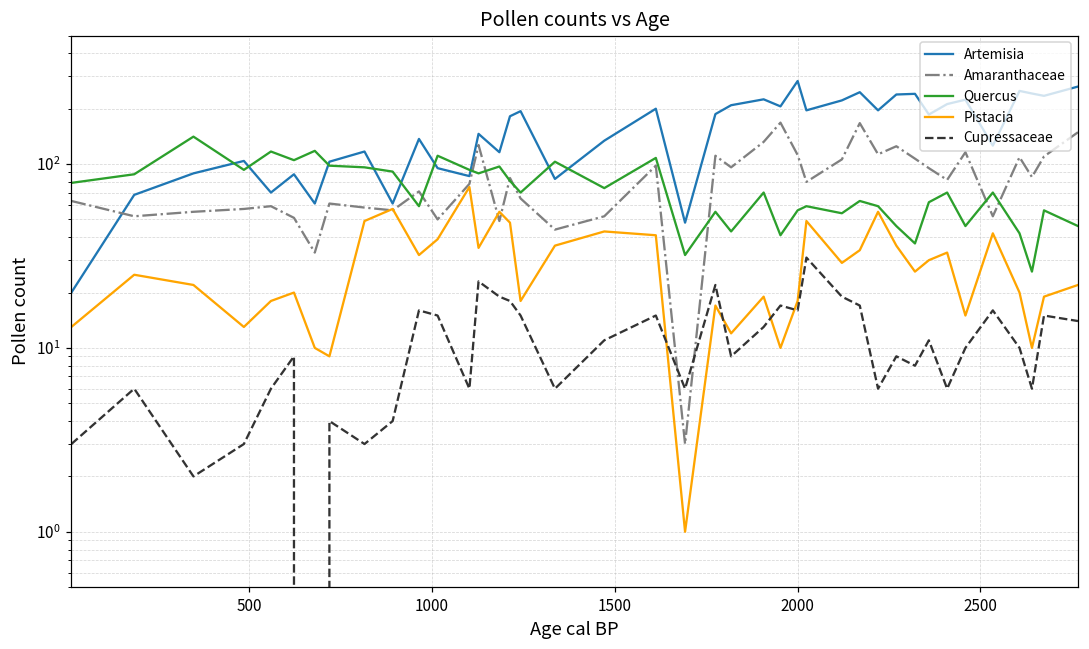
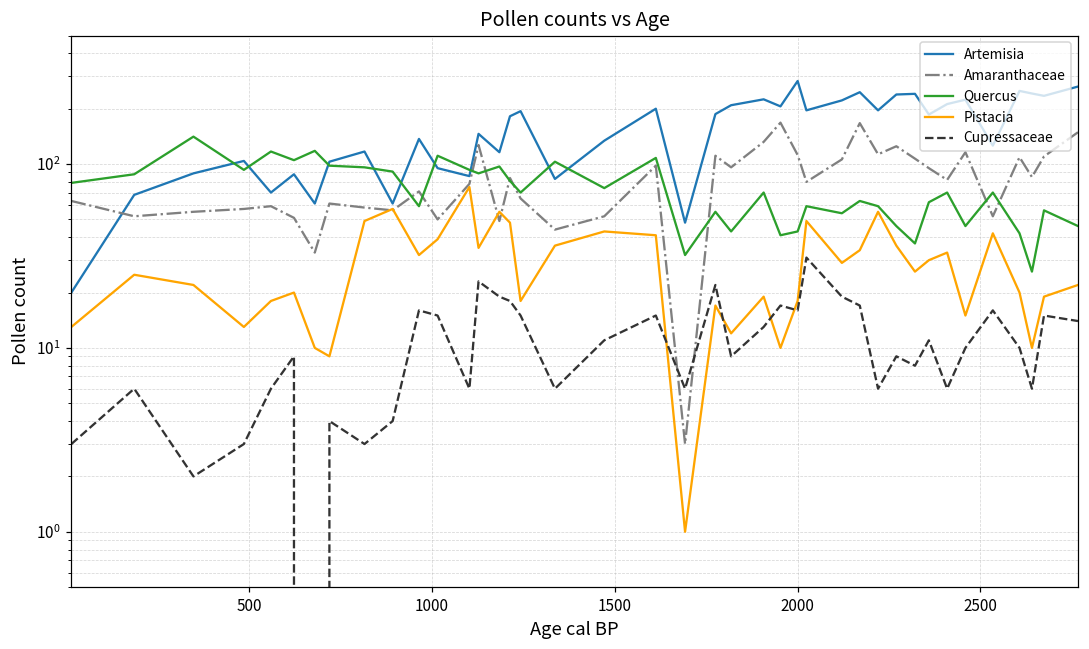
  {
    "Artemisia": {
      "2000": 280
    },
    "Amaranthaceae": {
      "2000": 110
    },
    "Quercus": {
-     "2000": 56
+     "2000": 43
    },
    "Pistacia": {
      "2000": 18
    },
    "Cupressaceae": {
      "2000": 16
    }
  }
